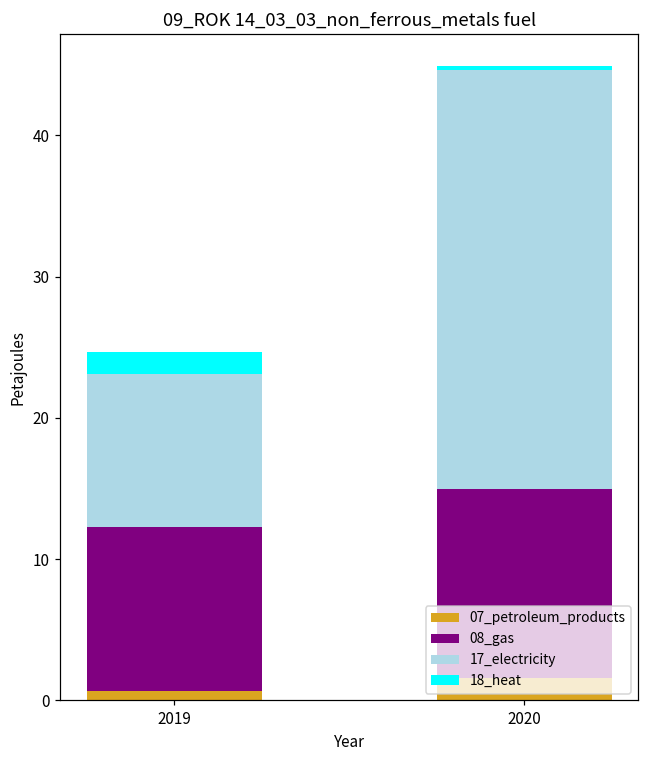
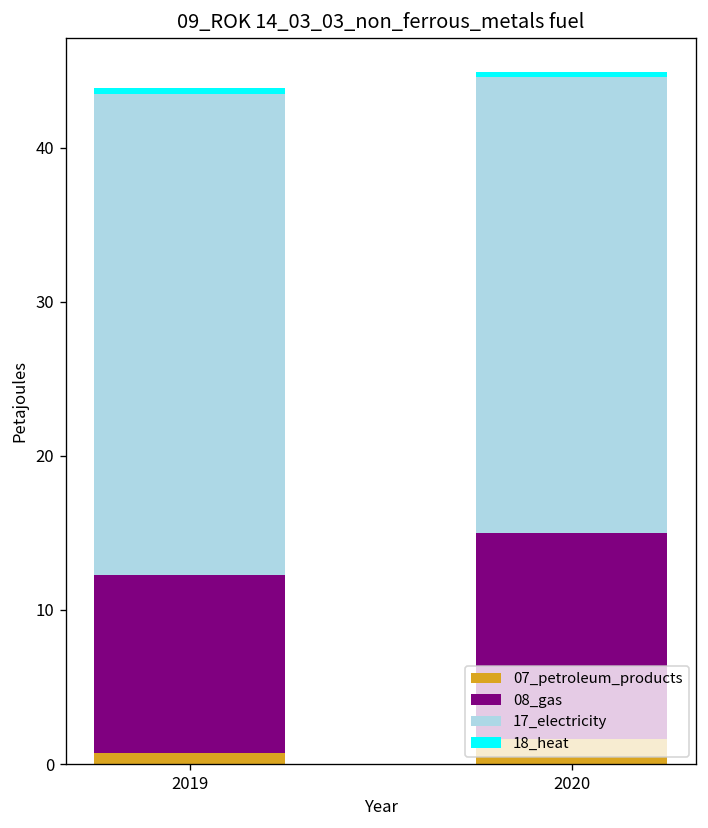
  {
    "07_petroleum_products": {
      "2019": 0.7
    },
    "08_gas": {
      "2019": 11.6,
      "2020": 13.4
    },
    "17_electricity": {
-     "2019": 10.8,
+     "2019": 31.2,
      "2020": 29.6
    },
    "18_heat": {
-     "2019": 1.6,
+     "2019": 0.4,
      "2020": 0.3
    }
  }
